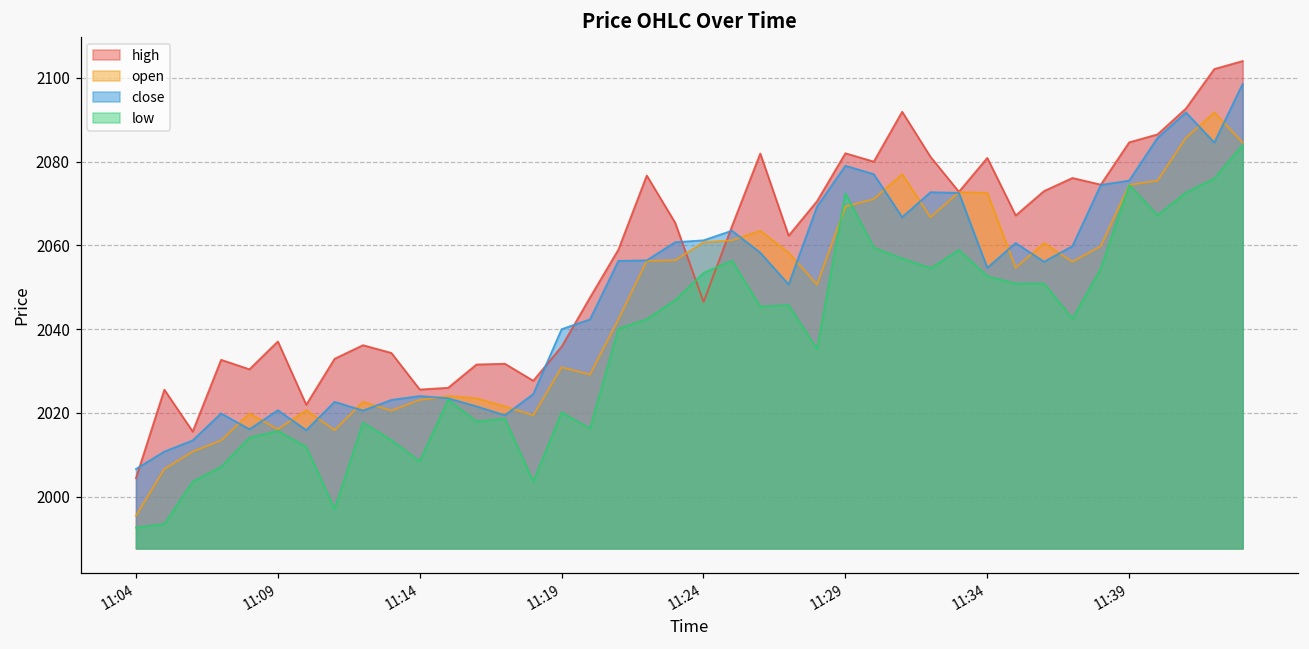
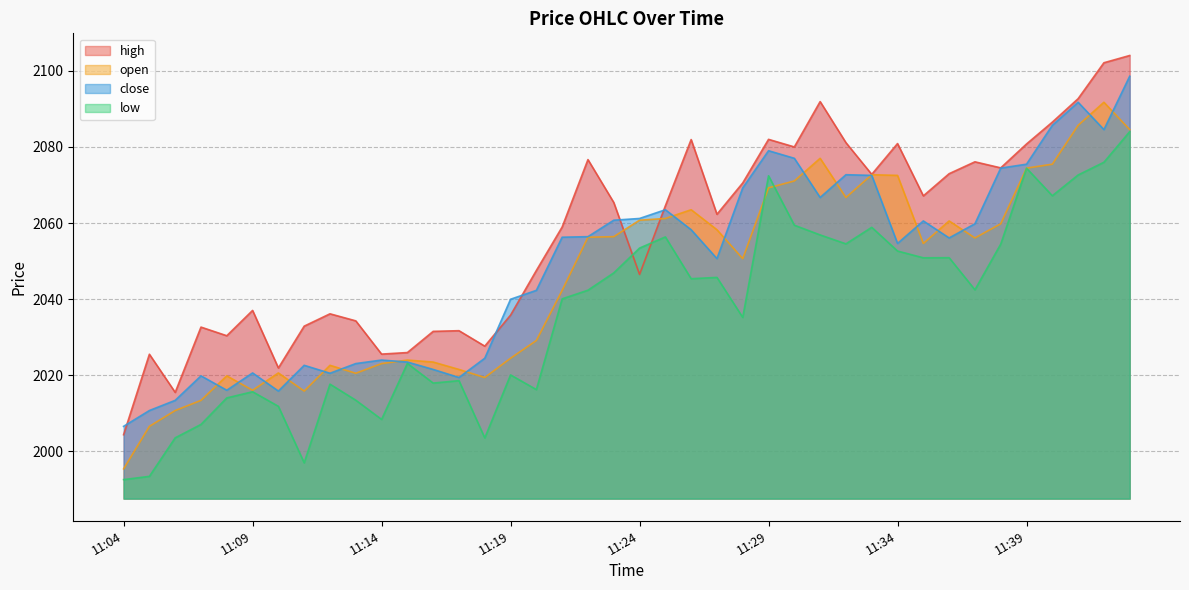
  {
    "high": {
      "11:24": 2047,
-     "11:39": 2085
+     "11:39": 2081
    },
    "open": {
      "11:04": 1995,
      "11:14": 2023,
-     "11:19": 2031,
+     "11:19": 2024,
      "11:29": 2069,
      "11:34": 2073
    },
    "close": {
      "11:04": 2007,
      "11:09": 2021,
      "11:14": 2024,
      "11:19": 2040,
      "11:29": 2079,
      "11:34": 2055,
      "11:39": 2075
    },
    "low": {
      "11:04": 1993,
      "11:14": 2008,
      "11:19": 2020,
      "11:29": 2072,
      "11:34": 2053
    }
  }
